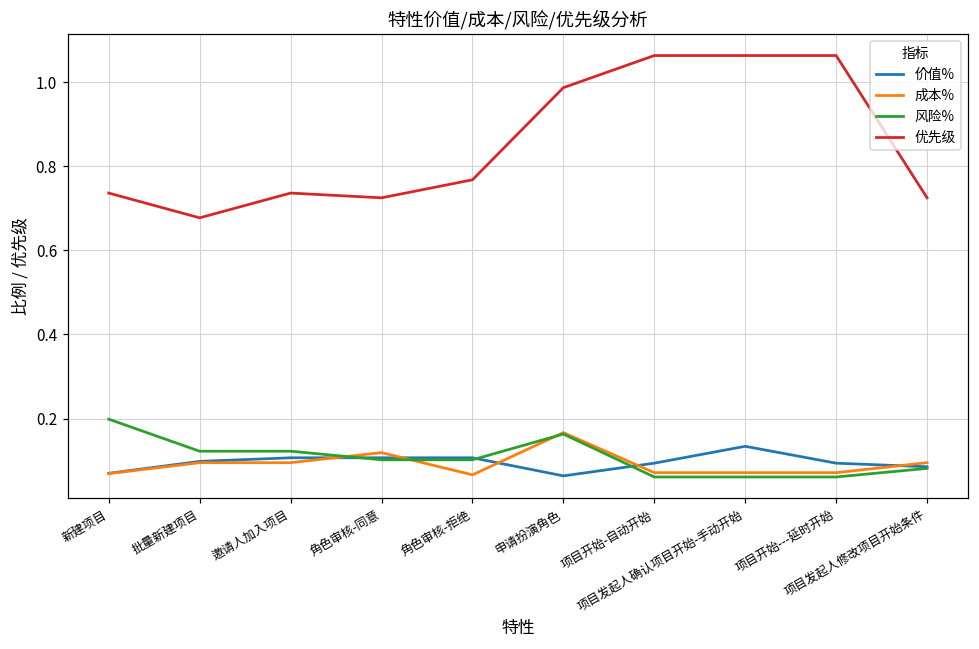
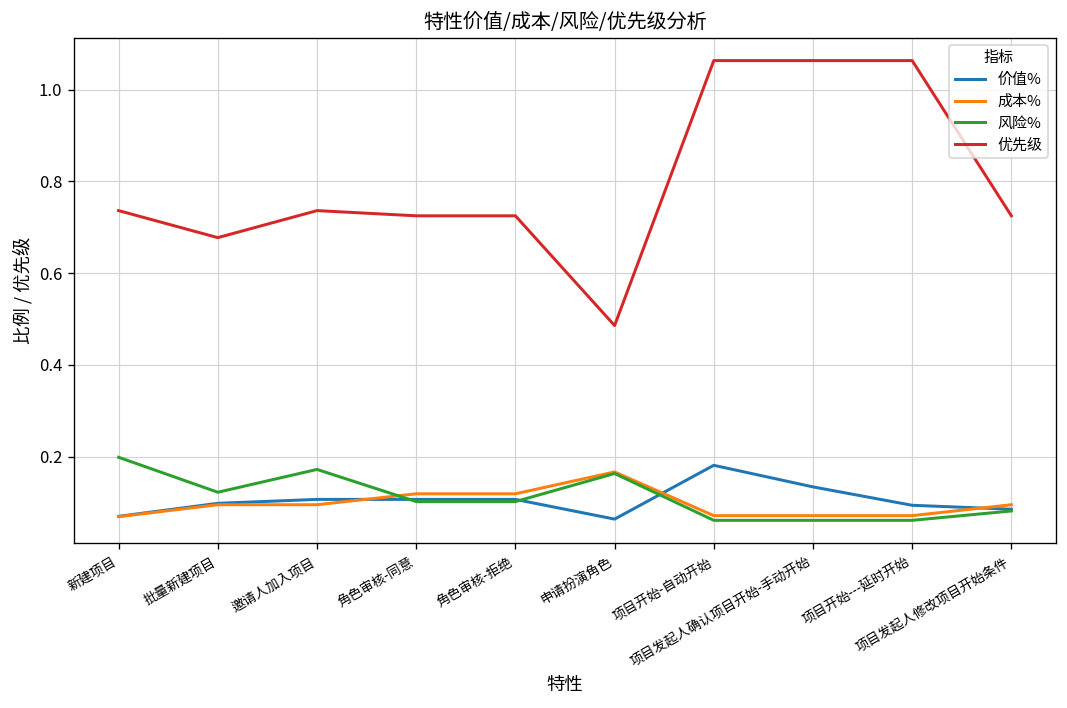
  {
    "价值%": {
      "邀请人加入项目": 0.11,
      "申请扮演角色": 0.06,
-     "项目开始-自动开始": 0.09,
+     "项目开始-自动开始": 0.18,
      "项目发起人确认项目开始-手动开始": 0.13,
      "项目开始---延时开始": 0.09
    },
    "成本%": {
      "邀请人加入项目": 0.10,
      "角色审核-同意": 0.12,
-     "角色审核-拒绝": 0.07,
+     "角色审核-拒绝": 0.12,
      "项目开始-自动开始": 0.07,
      "项目发起人确认项目开始-手动开始": 0.07,
      "项目开始---延时开始": 0.07,
      "项目发起人修改项目开始条件": 0.10
    },
    "风险%": {
      "新建项目": 0.20,
      "批量新建项目": 0.12,
-     "邀请人加入项目": 0.12,
+     "邀请人加入项目": 0.17,
      "项目开始-自动开始": 0.06,
      "项目发起人确认项目开始-手动开始": 0.06,
      "项目开始---延时开始": 0.06
    },
    "优先级": {
      "新建项目": 0.74,
      "批量新建项目": 0.68,
      "邀请人加入项目": 0.74,
      "角色审核-同意": 0.72,
-     "角色审核-拒绝": 0.77,
-     "申请扮演角色": 0.99,
+     "角色审核-拒绝": 0.72,
+     "申请扮演角色": 0.49,
      "项目开始-自动开始": 1.06,
      "项目发起人确认项目开始-手动开始": 1.06,
      "项目开始---延时开始": 1.06,
      "项目发起人修改项目开始条件": 0.72
    }
  }
